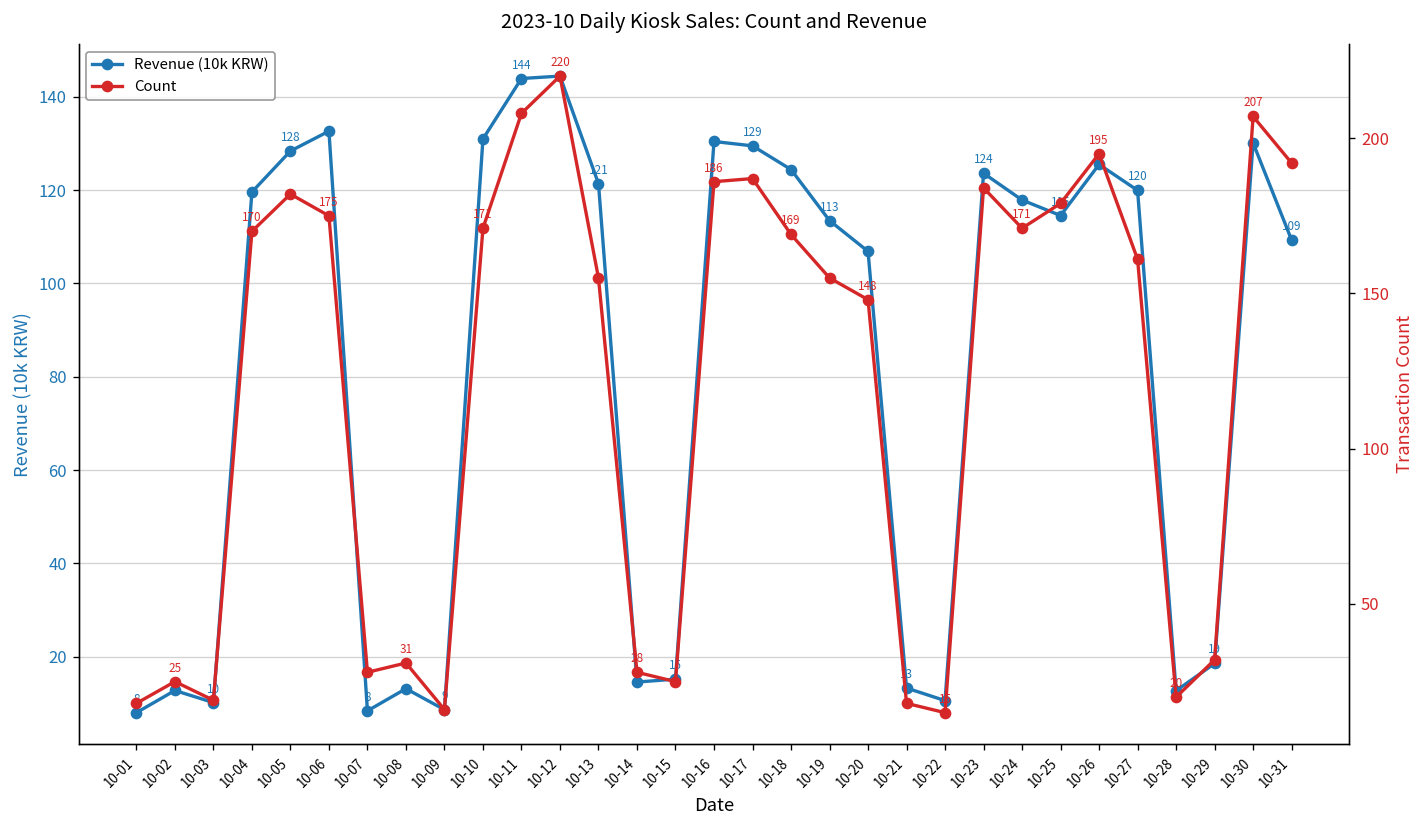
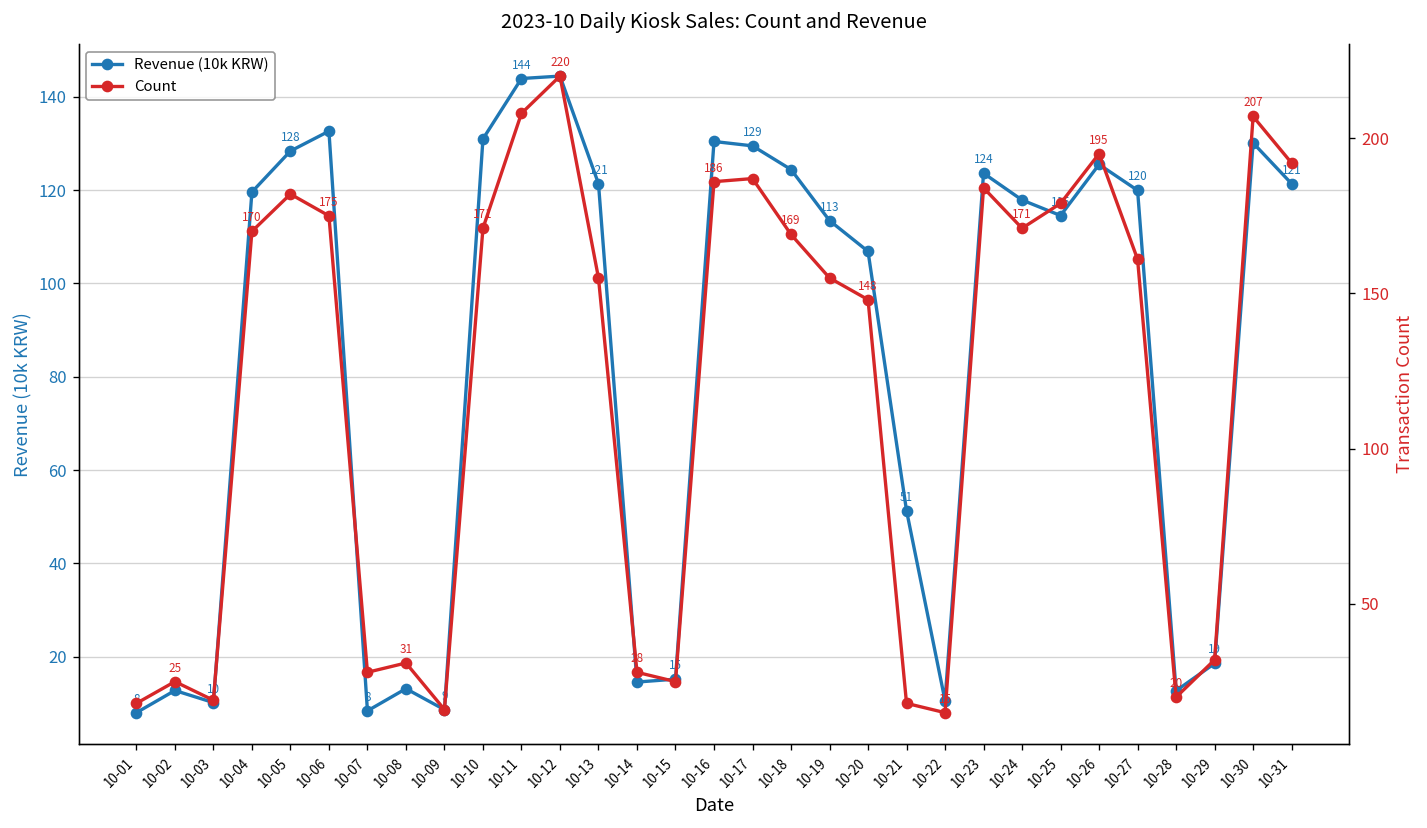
  {
    "Revenue (10k KRW)": {
      "10-03": 10,
      "10-05": 128,
      "10-07": 8,
      "10-09": 9,
      "10-11": 144,
      "10-13": 121,
      "10-15": 15,
      "10-17": 129,
      "10-19": 113,
-     "10-21": 13,
+     "10-21": 51,
      "10-23": 124,
      "10-27": 120,
      "10-29": 19,
-     "10-31": 109
+     "10-31": 121
    },
    "Count": {
      "10-02": 25,
      "10-04": 170,
      "10-06": 175,
      "10-08": 31,
      "10-10": 171,
      "10-12": 220,
      "10-14": 28,
      "10-16": 186,
      "10-18": 169,
      "10-20": 148,
      "10-24": 171,
      "10-26": 195,
      "10-30": 207
    }
  }
